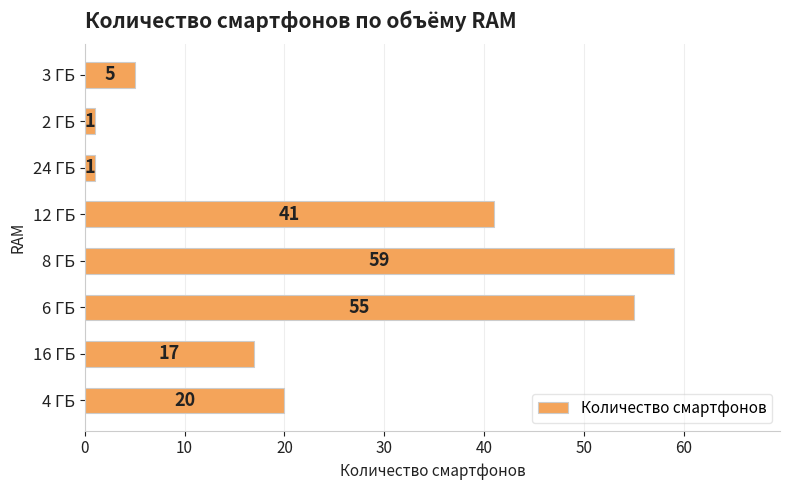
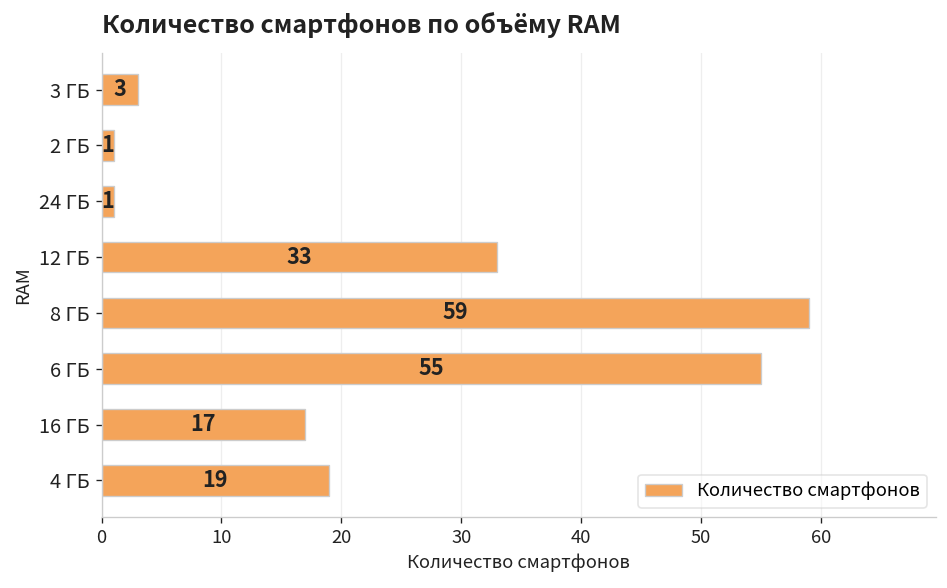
  {
-   "3 ГБ": 5,
+   "3 ГБ": 3,
    "2 ГБ": 1,
    "24 ГБ": 1,
-   "12 ГБ": 41,
+   "12 ГБ": 33,
    "8 ГБ": 59,
    "6 ГБ": 55,
    "16 ГБ": 17,
-   "4 ГБ": 20
+   "4 ГБ": 19
  }
